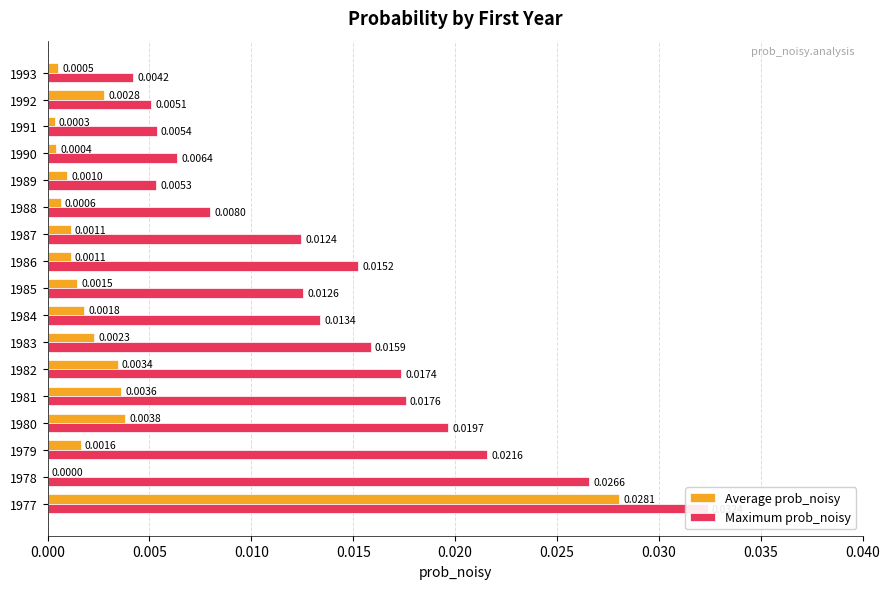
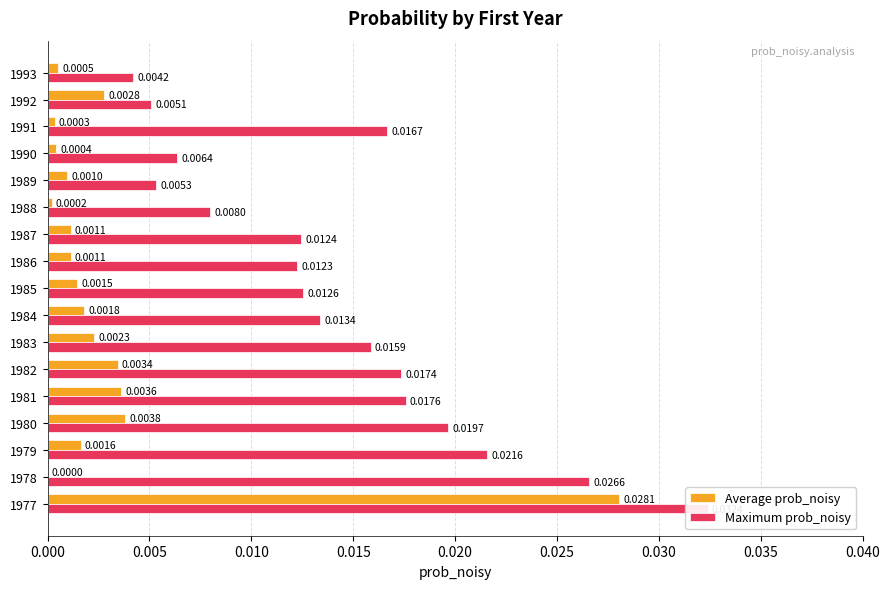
  {
    "Average prob_noisy": {
      "1993": 0.0005,
      "1992": 0.0028,
      "1991": 0.0003,
      "1990": 0.0004,
      "1989": 0.0010,
-     "1988": 0.0006,
+     "1988": 0.0002,
      "1987": 0.0011,
      "1986": 0.0011,
      "1985": 0.0015,
      "1984": 0.0018,
      "1983": 0.0023,
      "1982": 0.0034,
      "1981": 0.0036,
      "1980": 0.0038,
      "1979": 0.0016,
      "1978": 0.0000,
      "1977": 0.0281
    },
    "Maximum prob_noisy": {
      "1993": 0.0042,
      "1992": 0.0051,
-     "1991": 0.0054,
+     "1991": 0.0167,
      "1990": 0.0064,
      "1989": 0.0053,
      "1988": 0.0080,
      "1987": 0.0124,
-     "1986": 0.0152,
+     "1986": 0.0123,
      "1985": 0.0126,
      "1984": 0.0134,
      "1983": 0.0159,
      "1982": 0.0174,
      "1981": 0.0176,
      "1980": 0.0197,
      "1979": 0.0216,
      "1978": 0.0266
    }
  }
